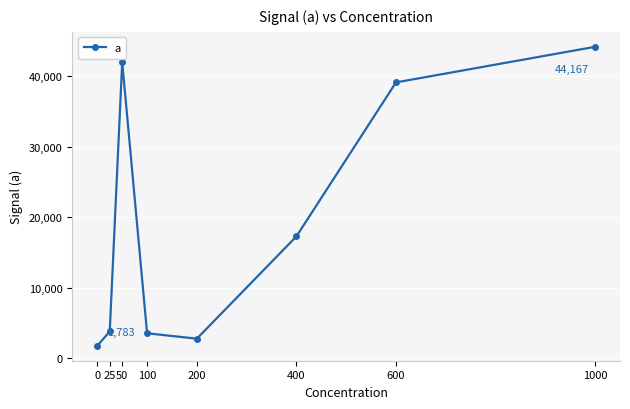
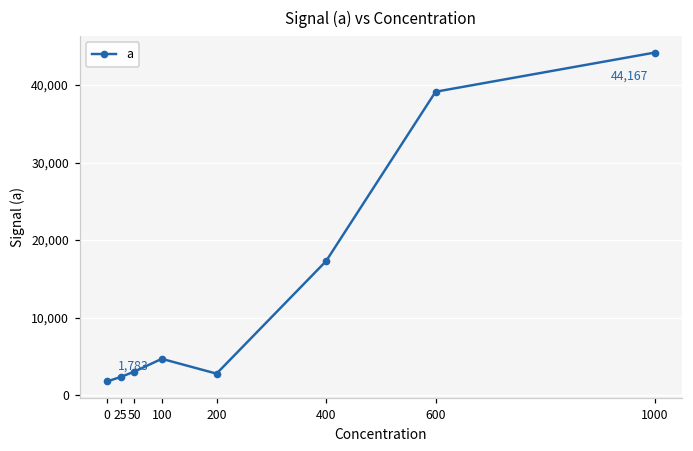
  {
-   "25": "4,000",
-   "50": "42,000",
-   "100": "4,000",
+   "25": "2,000",
+   "50": "3,000",
+   "100": "5,000",
    "200": "3,000",
    "400": "17,000",
    "600": "39,000"
  }
